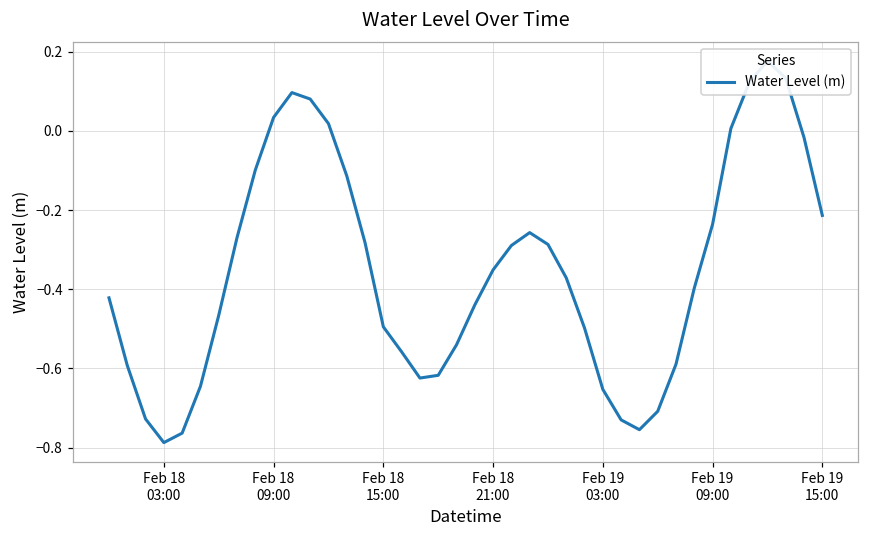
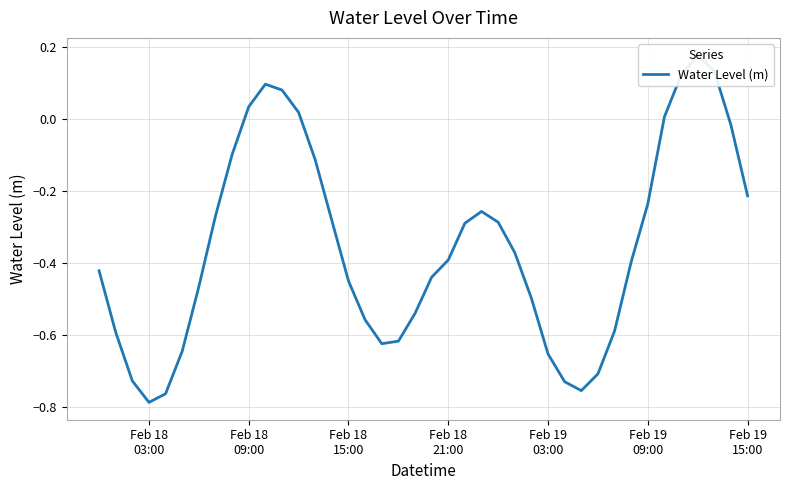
  {
    "Feb 18 03:00": -0.79,
    "Feb 18 09:00": 0.03,
-   "Feb 18 15:00": -0.49,
-   "Feb 18 21:00": -0.35,
+   "Feb 18 15:00": -0.45,
+   "Feb 18 21:00": -0.39,
    "Feb 19 03:00": -0.65,
    "Feb 19 09:00": -0.24,
    "Feb 19 15:00": -0.21
  }
